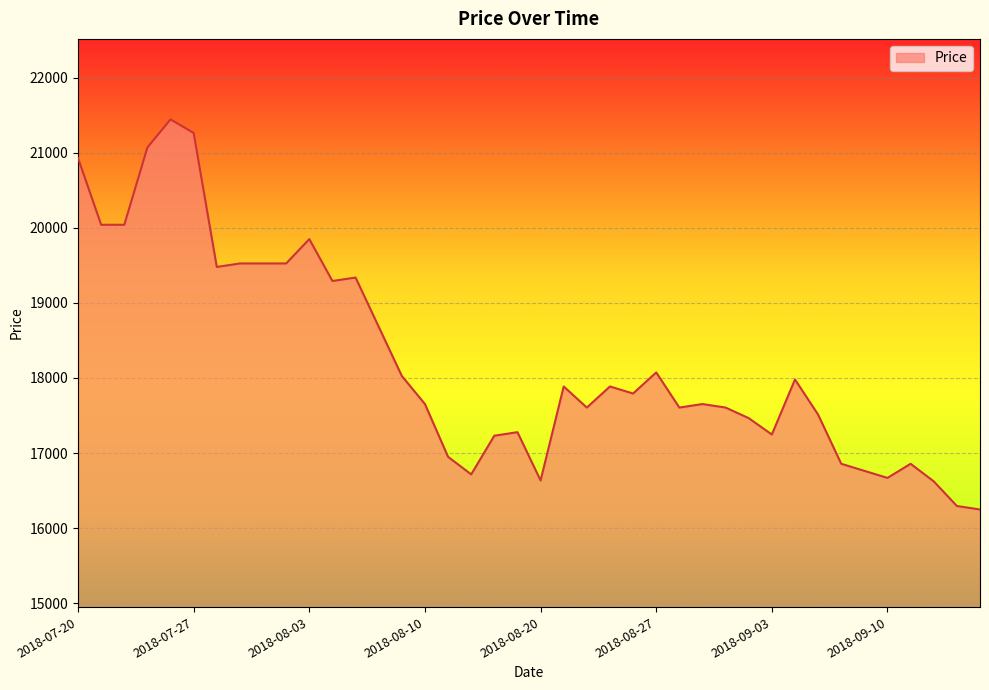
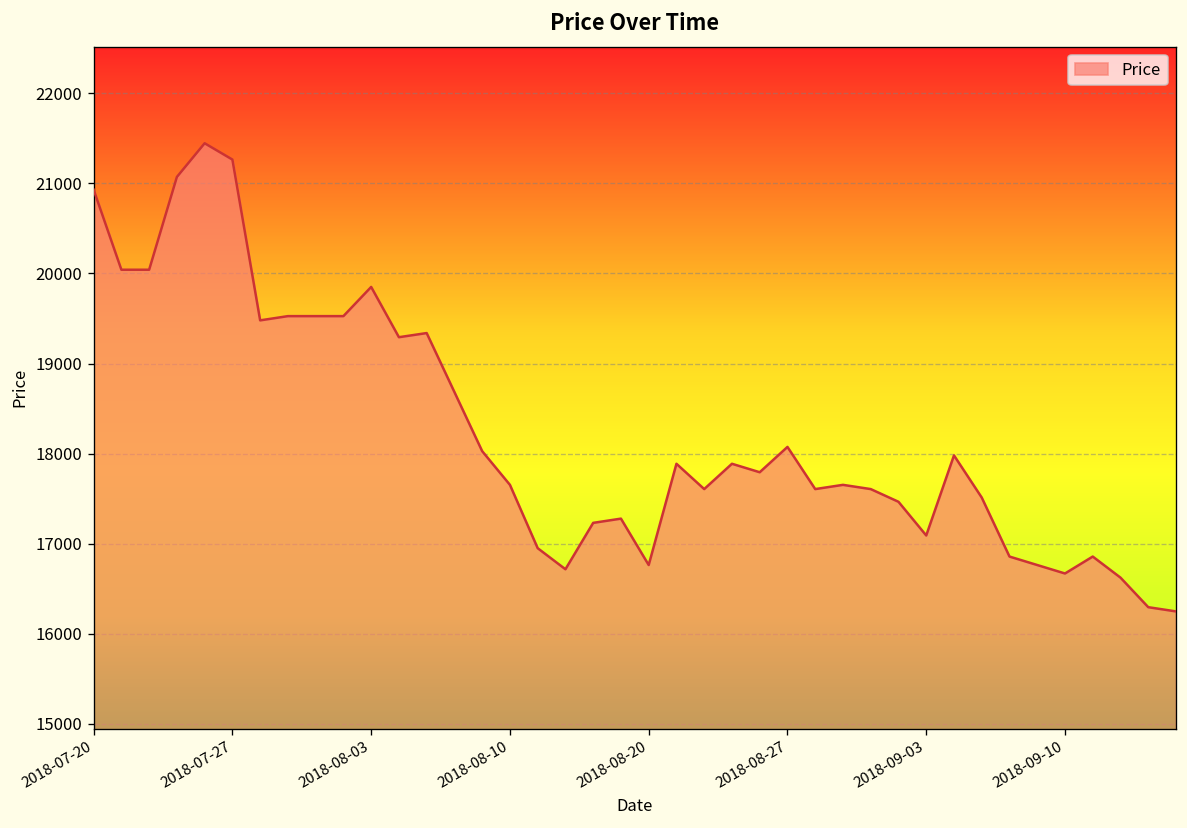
  {
    "2018-07-20": 20900,
    "2018-07-27": 21300,
    "2018-08-03": 19900,
    "2018-08-10": 17700,
-   "2018-08-20": 16600,
+   "2018-08-20": 16800,
    "2018-08-27": 18100,
-   "2018-09-03": 17200,
+   "2018-09-03": 17100,
    "2018-09-10": 16700
  }
